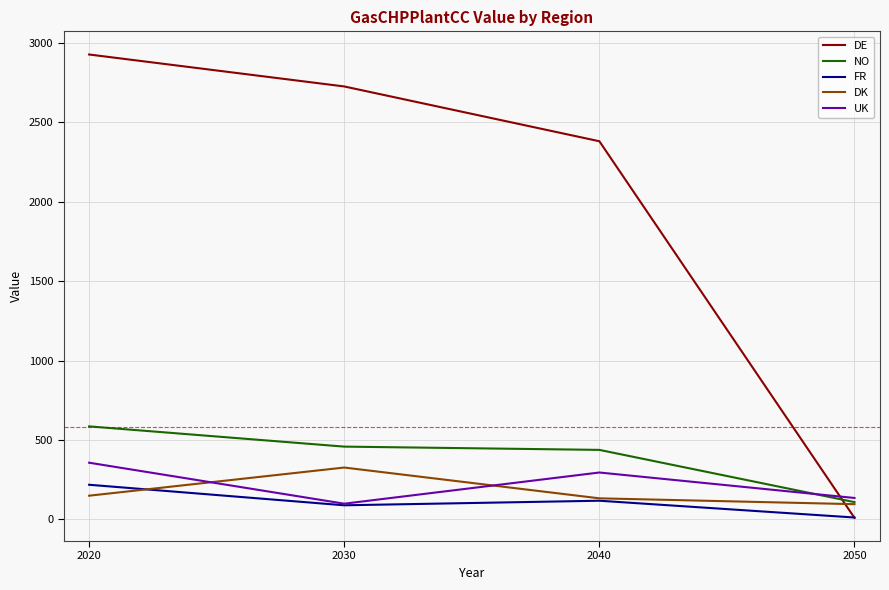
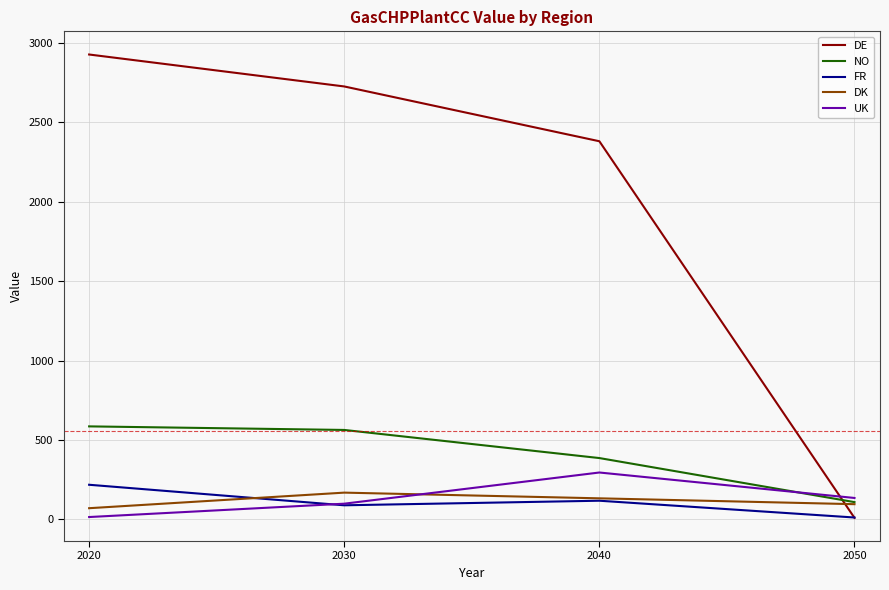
  {
    "DE": {
      "2020": 2930,
      "2030": 2730,
      "2040": 2380
    },
    "NO": {
      "2020": 590,
-     "2030": 460,
-     "2040": 440
+     "2030": 560,
+     "2040": 390
    },
    "FR": {
      "2020": 220
    },
    "DK": {
-     "2020": 150,
-     "2030": 330
+     "2020": 70,
+     "2030": 170
    },
    "UK": {
-     "2020": 360,
+     "2020": 10,
      "2040": 290,
      "2050": 130
    }
  }
